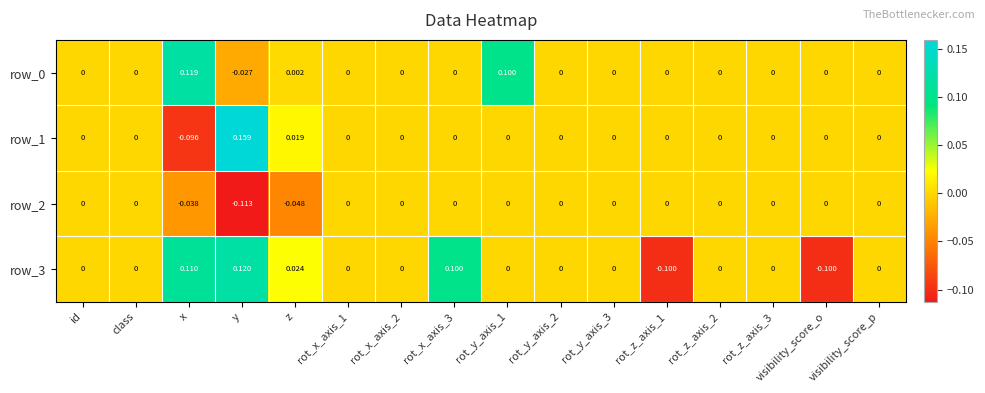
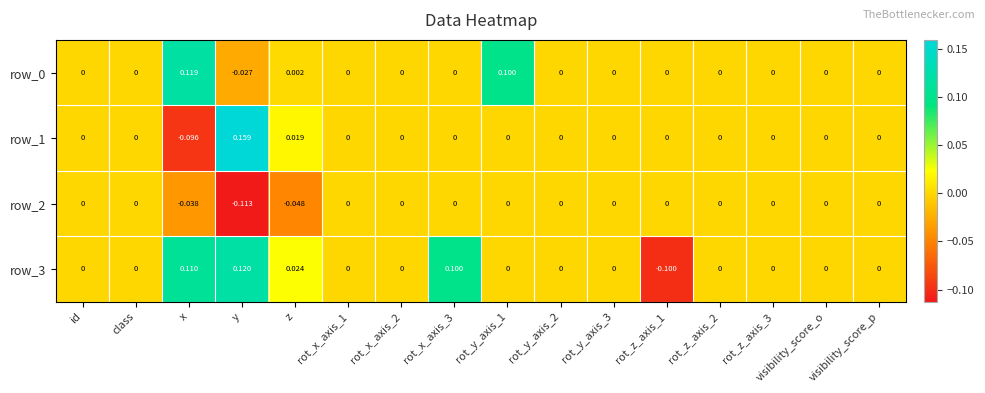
  {
    "row_0": {
      "id": 0,
      "class": 0,
      "x": 0.119,
      "y": -0.027,
      "z": 0.002,
      "rot_x_axis_1": 0,
      "rot_x_axis_2": 0,
      "rot_x_axis_3": 0,
      "rot_y_axis_1": 0.100,
      "rot_y_axis_2": 0,
      "rot_y_axis_3": 0,
      "rot_z_axis_1": 0,
      "rot_z_axis_2": 0,
      "rot_z_axis_3": 0,
      "visibility_score_o": 0,
      "visibility_score_p": 0
    },
    "row_1": {
      "id": 0,
      "class": 0,
      "x": -0.096,
      "y": 0.159,
      "z": 0.019,
      "rot_x_axis_1": 0,
      "rot_x_axis_2": 0,
      "rot_x_axis_3": 0,
      "rot_y_axis_1": 0,
      "rot_y_axis_2": 0,
      "rot_y_axis_3": 0,
      "rot_z_axis_1": 0,
      "rot_z_axis_2": 0,
      "rot_z_axis_3": 0,
      "visibility_score_o": 0,
      "visibility_score_p": 0
    },
    "row_2": {
      "id": 0,
      "class": 0,
      "x": -0.038,
      "y": -0.113,
      "z": -0.048,
      "rot_x_axis_1": 0,
      "rot_x_axis_2": 0,
      "rot_x_axis_3": 0,
      "rot_y_axis_1": 0,
      "rot_y_axis_2": 0,
      "rot_y_axis_3": 0,
      "rot_z_axis_1": 0,
      "rot_z_axis_2": 0,
      "rot_z_axis_3": 0,
      "visibility_score_o": 0,
      "visibility_score_p": 0
    },
    "row_3": {
      "id": 0,
      "class": 0,
      "x": 0.110,
      "y": 0.120,
      "z": 0.024,
      "rot_x_axis_1": 0,
      "rot_x_axis_2": 0,
      "rot_x_axis_3": 0.100,
      "rot_y_axis_1": 0,
      "rot_y_axis_2": 0,
      "rot_y_axis_3": 0,
      "rot_z_axis_1": -0.100,
      "rot_z_axis_2": 0,
      "rot_z_axis_3": 0,
-     "visibility_score_o": -0.100,
+     "visibility_score_o": 0,
      "visibility_score_p": 0
    }
  }
